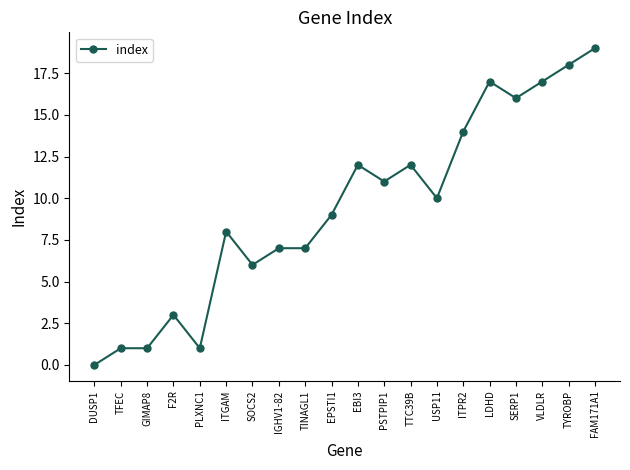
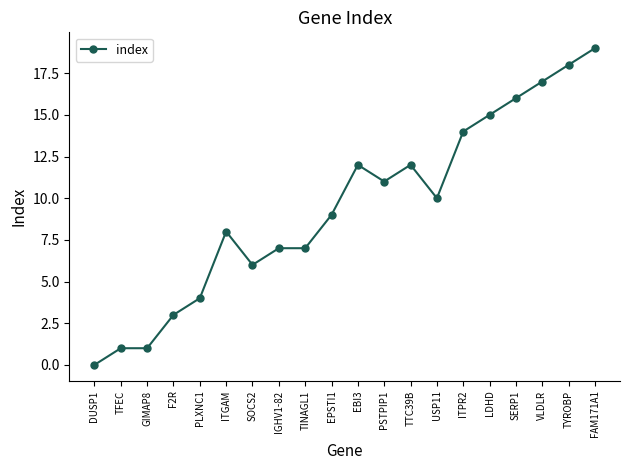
  {
    "DUSP1": 0,
    "TFEC": 1,
    "GIMAP8": 1,
    "F2R": 3,
-   "PLXNC1": 1,
+   "PLXNC1": 4,
    "ITGAM": 8,
    "SOCS2": 6,
    "IGHV1-82": 7,
    "TINAGL1": 7,
    "EPSTI1": 9,
    "EBI3": 12,
    "PSTPIP1": 11,
    "TTC39B": 12,
    "USP11": 10,
    "ITPR2": 14,
-   "LDHD": 17,
+   "LDHD": 15,
    "SERP1": 16,
    "VLDLR": 17,
    "TYROBP": 18,
    "FAM171A1": 19
  }
